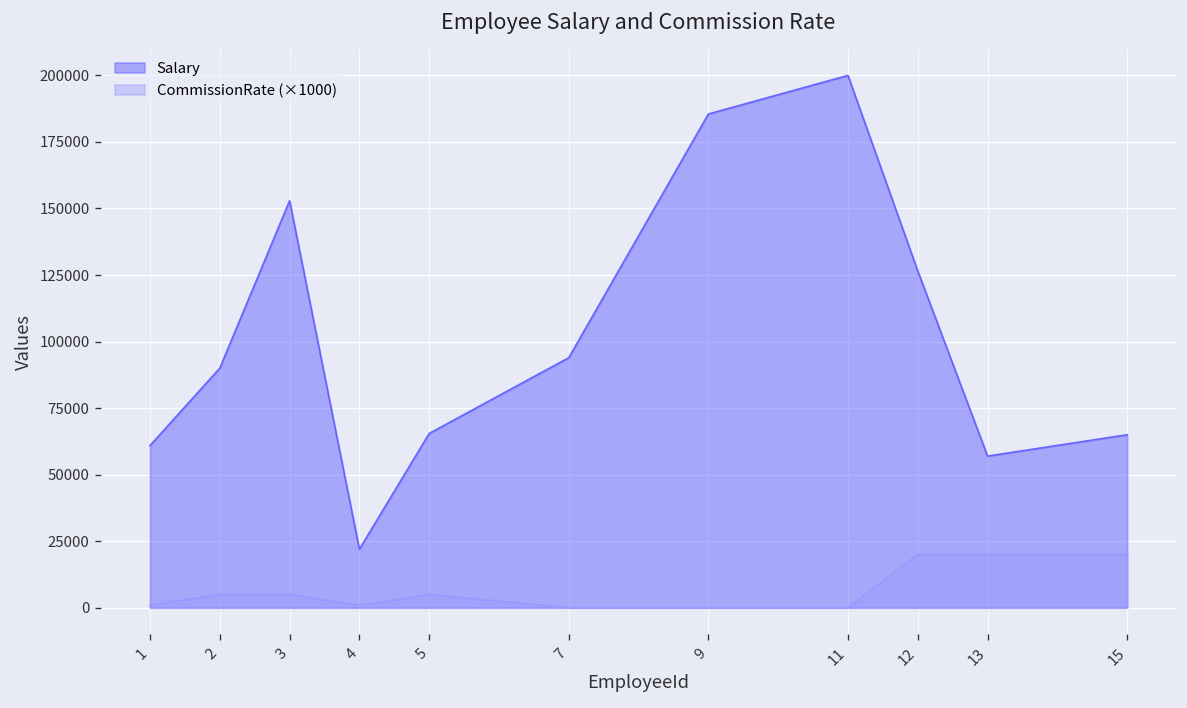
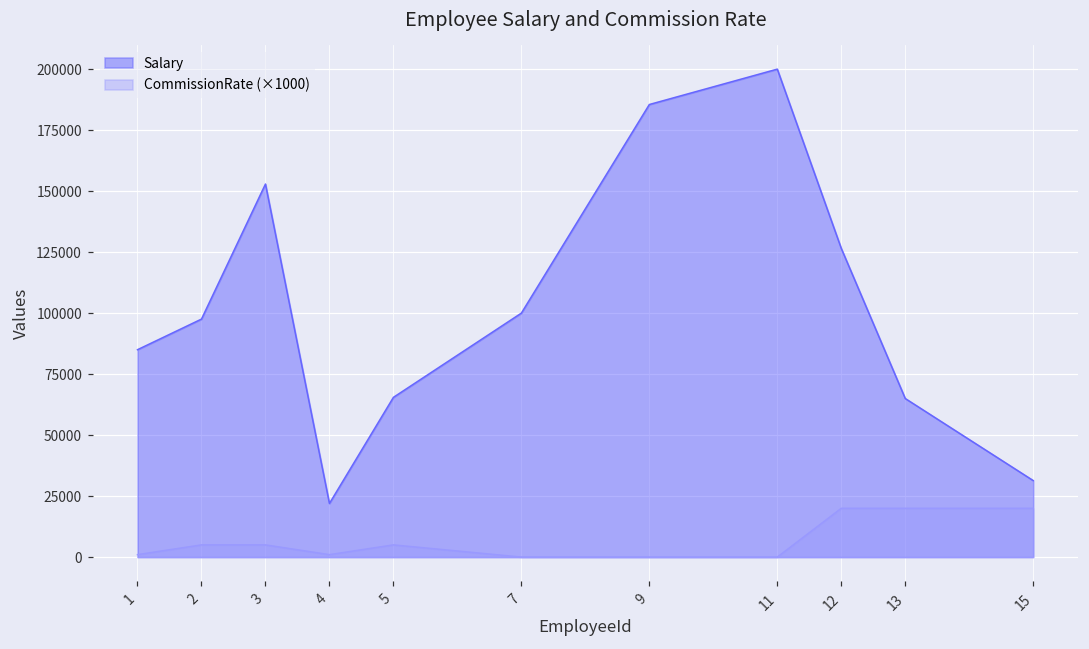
  {
    "Salary": {
-     "1": 61000,
-     "2": 90000,
+     "1": 85000,
+     "2": 98000,
      "3": 153000,
      "4": 22000,
      "5": 65000,
-     "7": 94000,
+     "7": 100000,
      "9": 185000,
      "11": 200000,
      "12": 127000,
-     "13": 57000,
-     "15": 65000
+     "13": 65000,
+     "15": 31000
    },
    "CommissionRate (×1000)": {
      "1": 1000,
      "2": 5000,
      "3": 5000,
      "4": 1000,
      "5": 5000,
      "7": 0,
      "9": 0,
      "11": 0,
      "12": 20000,
      "13": 20000,
      "15": 20000
    }
  }
